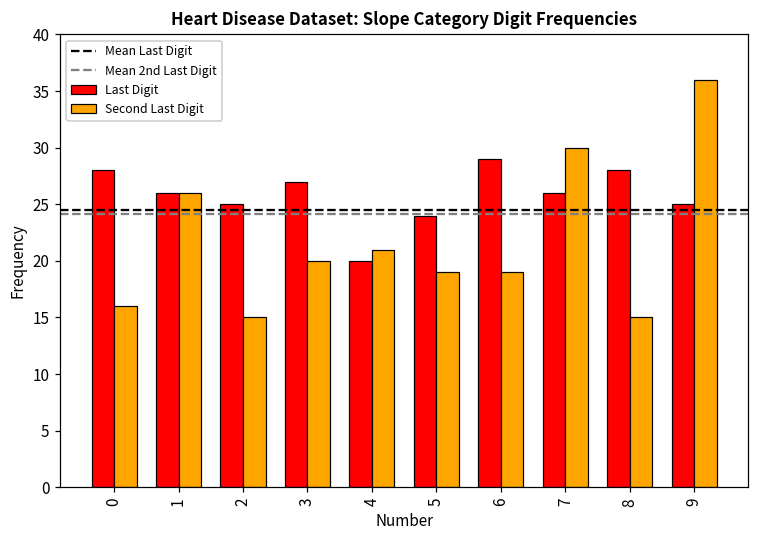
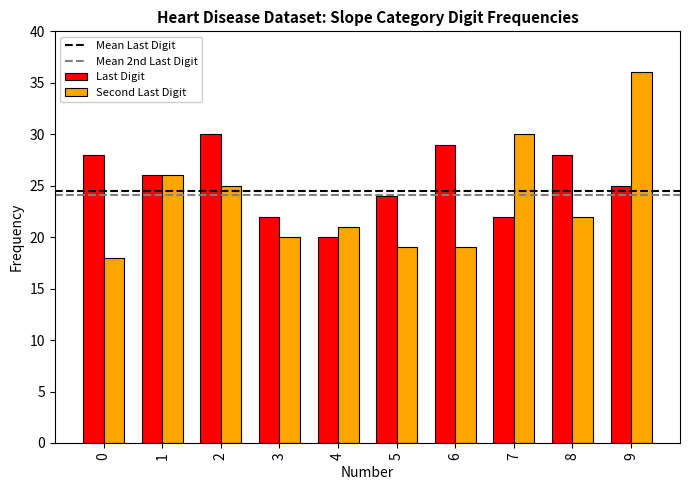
  {
    "Last Digit": {
      "0": 28,
      "1": 26,
-     "2": 25,
-     "3": 27,
+     "2": 30,
+     "3": 22,
      "4": 20,
      "5": 24,
      "6": 29,
-     "7": 26,
+     "7": 22,
      "8": 28,
      "9": 25
    },
    "Second Last Digit": {
-     "0": 16,
+     "0": 18,
      "1": 26,
-     "2": 15,
+     "2": 25,
      "3": 20,
      "4": 21,
      "5": 19,
      "6": 19,
      "7": 30,
-     "8": 15,
+     "8": 22,
      "9": 36
    }
  }
